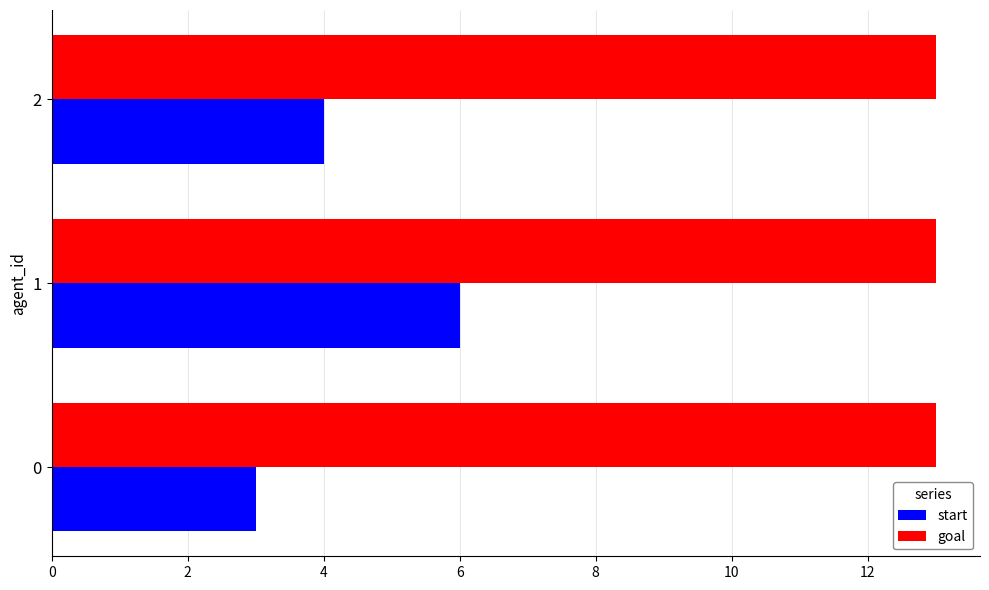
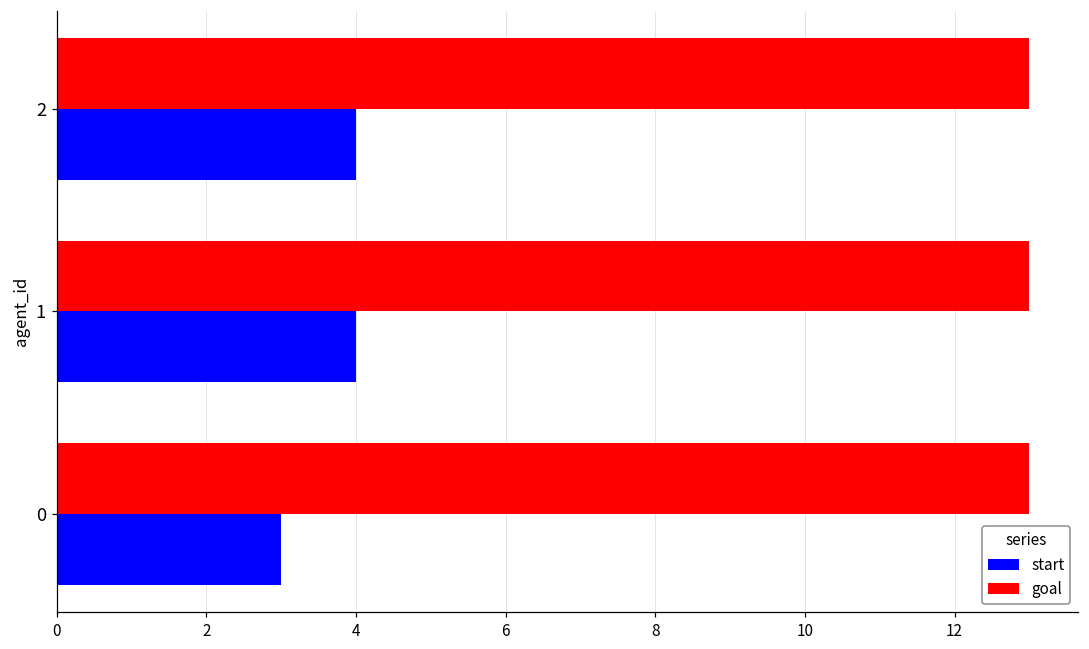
  {
    "start": {
      "2": 4,
-     "1": 6,
+     "1": 4,
      "0": 3
    },
    "goal": {
      "2": 13,
      "1": 13,
      "0": 13
    }
  }
